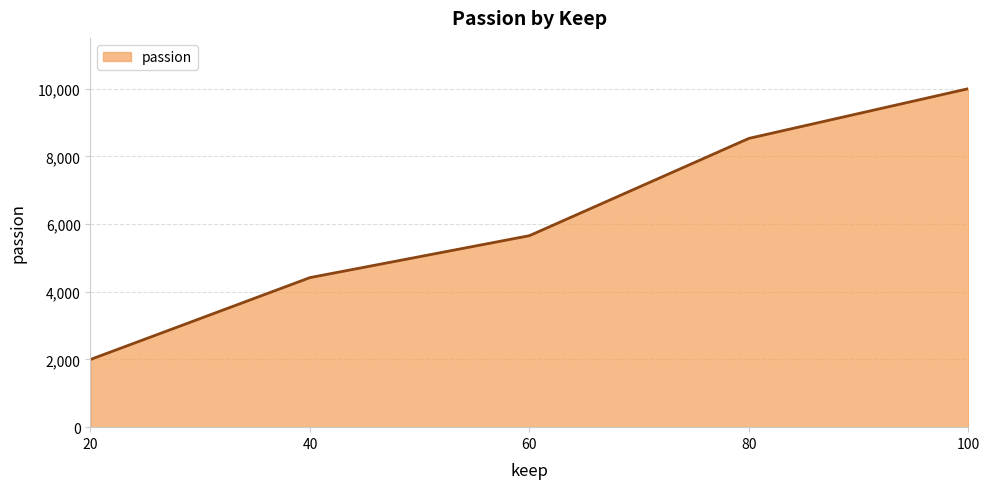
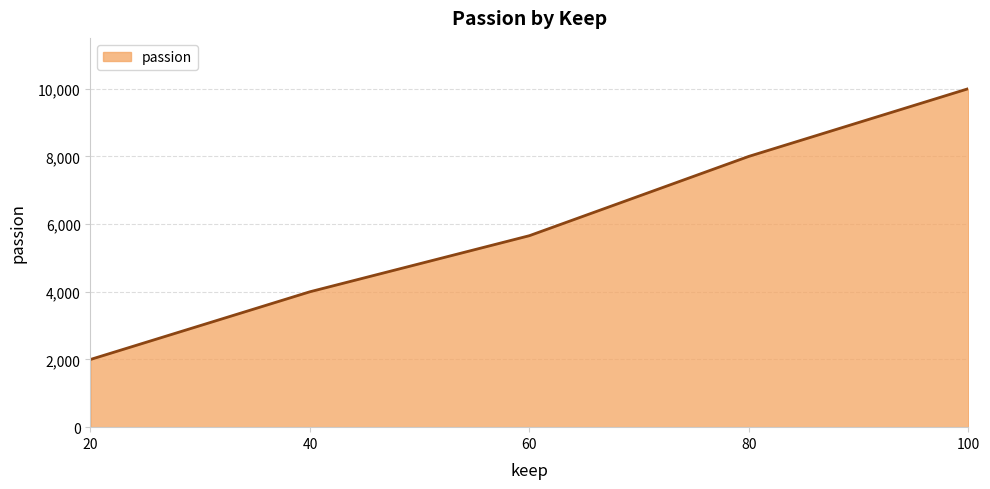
  {
    "20": "2,000",
-   "40": "4,400",
+   "40": "4,000",
    "60": "5,700",
-   "80": "8,500",
+   "80": "8,000",
    "100": "10,000"
  }
